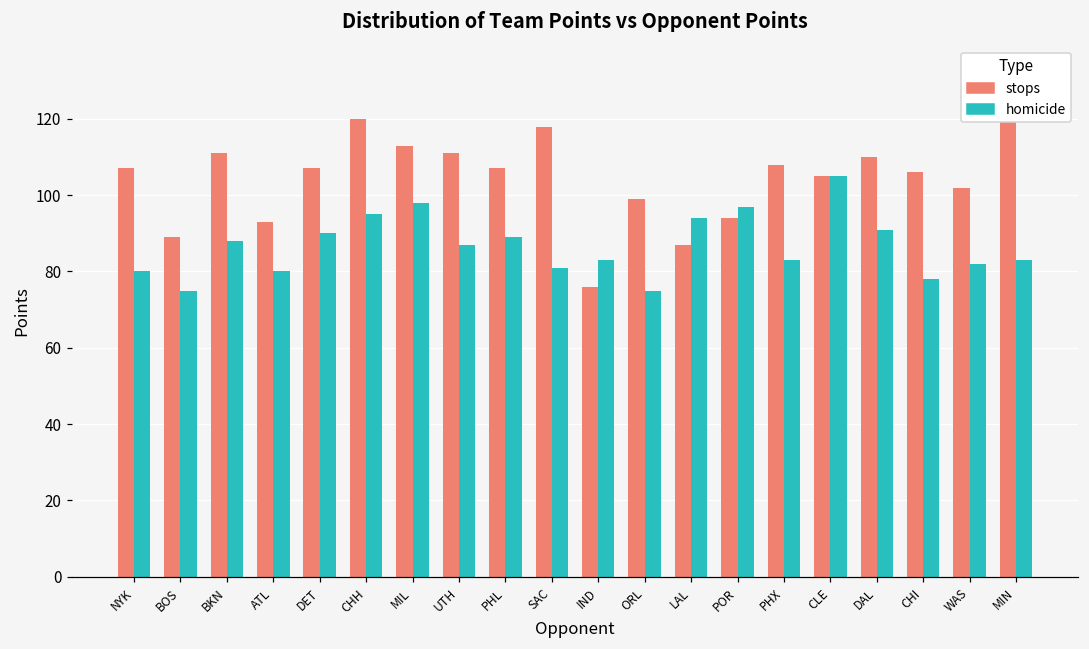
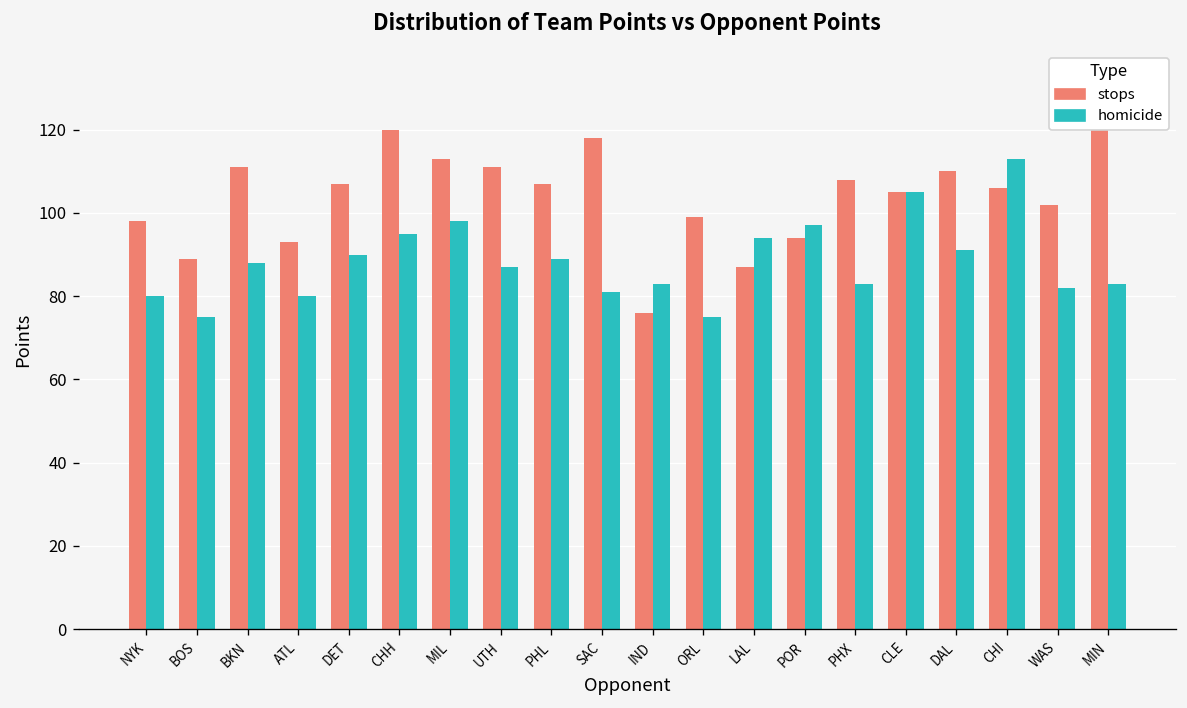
  {
    "stops": {
-     "NYK": 107,
+     "NYK": 98,
      "BOS": 89,
      "BKN": 111,
      "ATL": 93,
      "DET": 107,
      "CHH": 120,
      "MIL": 113,
      "UTH": 111,
      "PHL": 107,
      "SAC": 118,
      "IND": 76,
      "ORL": 99,
      "LAL": 87,
      "POR": 94,
      "PHX": 108,
      "CLE": 105,
      "DAL": 110,
      "CHI": 106,
      "WAS": 102
    },
    "homicide": {
      "NYK": 80,
      "BOS": 75,
      "BKN": 88,
      "ATL": 80,
      "DET": 90,
      "CHH": 95,
      "MIL": 98,
      "UTH": 87,
      "PHL": 89,
      "SAC": 81,
      "IND": 83,
      "ORL": 75,
      "LAL": 94,
      "POR": 97,
      "PHX": 83,
      "CLE": 105,
      "DAL": 91,
-     "CHI": 78,
+     "CHI": 113,
      "WAS": 82,
      "MIN": 83
    }
  }
